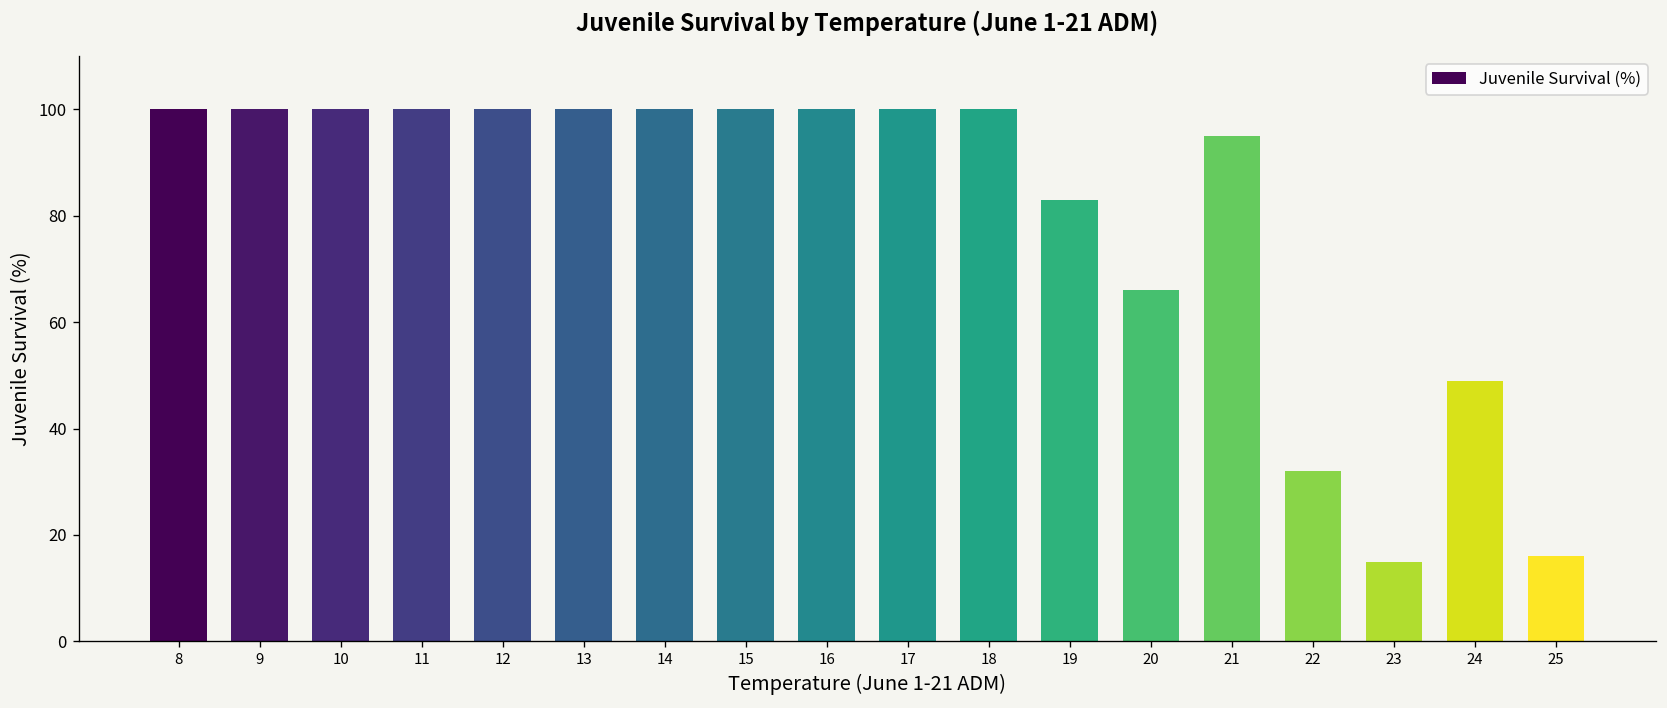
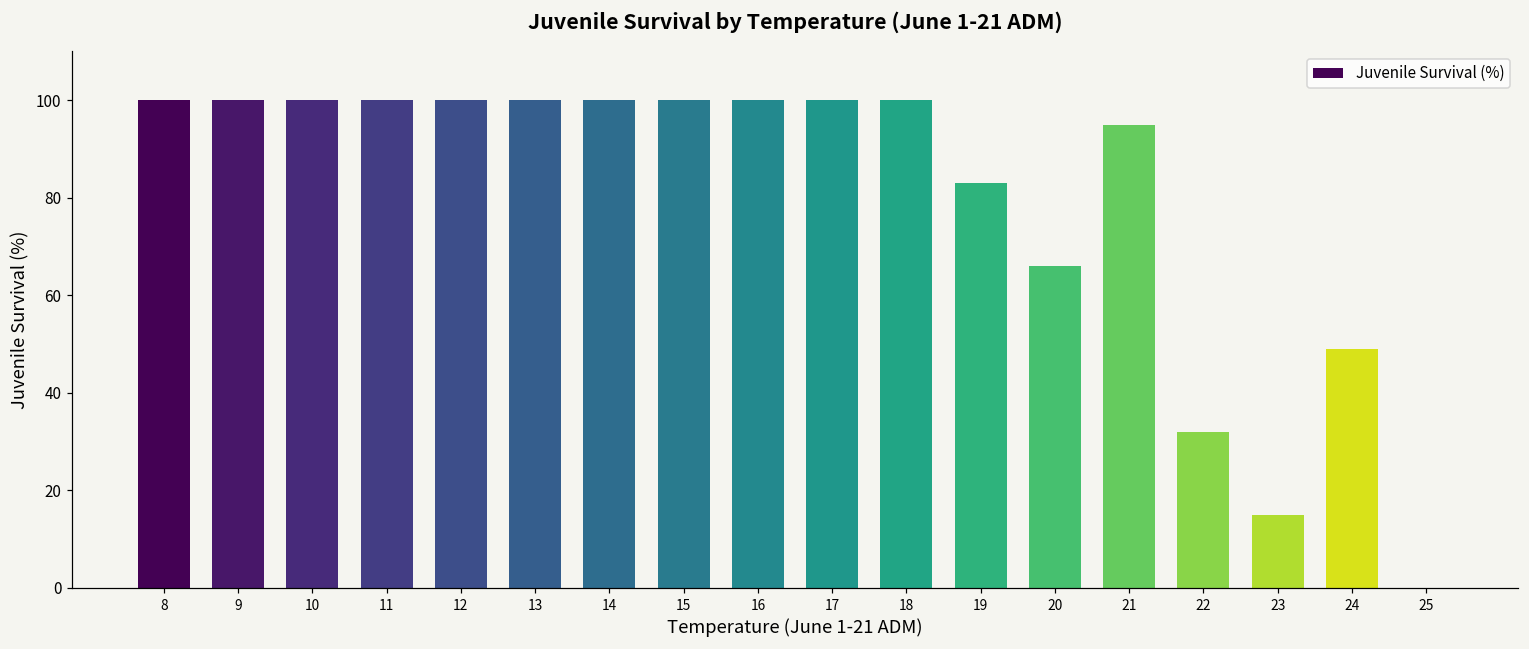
  {
    "8": 100,
    "9": 100,
    "10": 100,
    "11": 100,
    "12": 100,
    "13": 100,
    "14": 100,
    "15": 100,
    "16": 100,
    "17": 100,
    "18": 100,
    "19": 83,
    "20": 66,
    "21": 95,
    "22": 32,
    "23": 15,
    "24": 49,
-   "25": 16
+   "25": 0
  }
